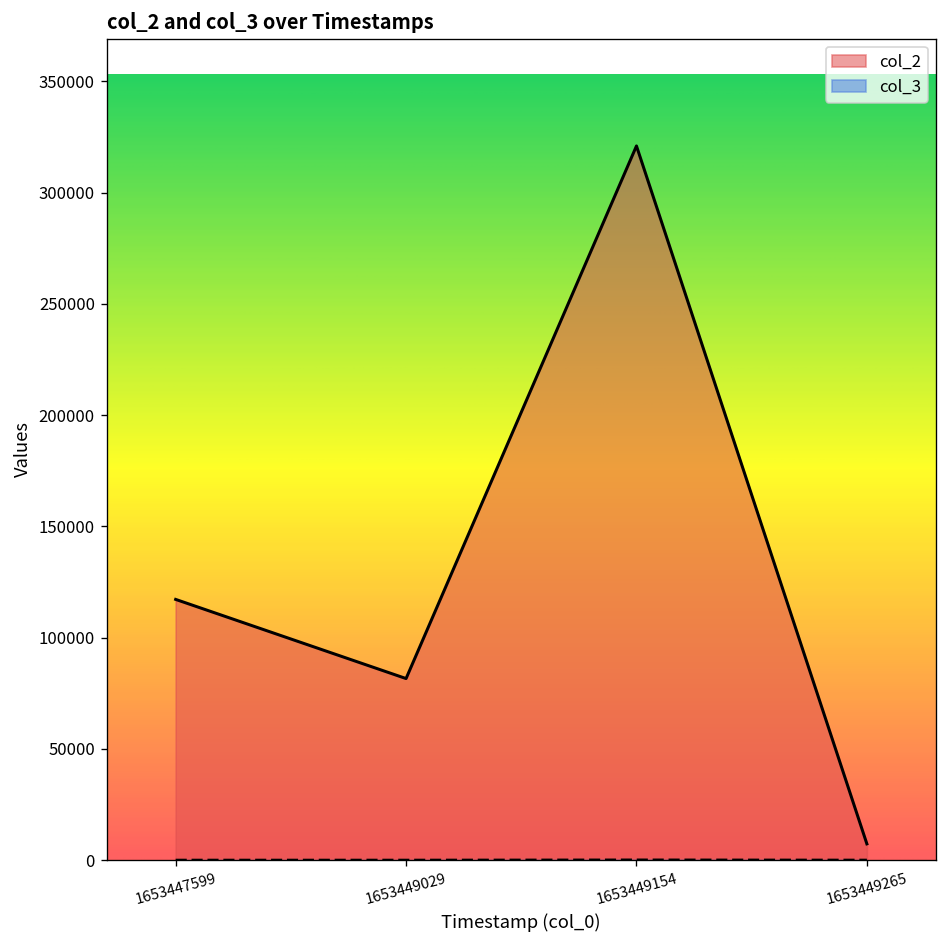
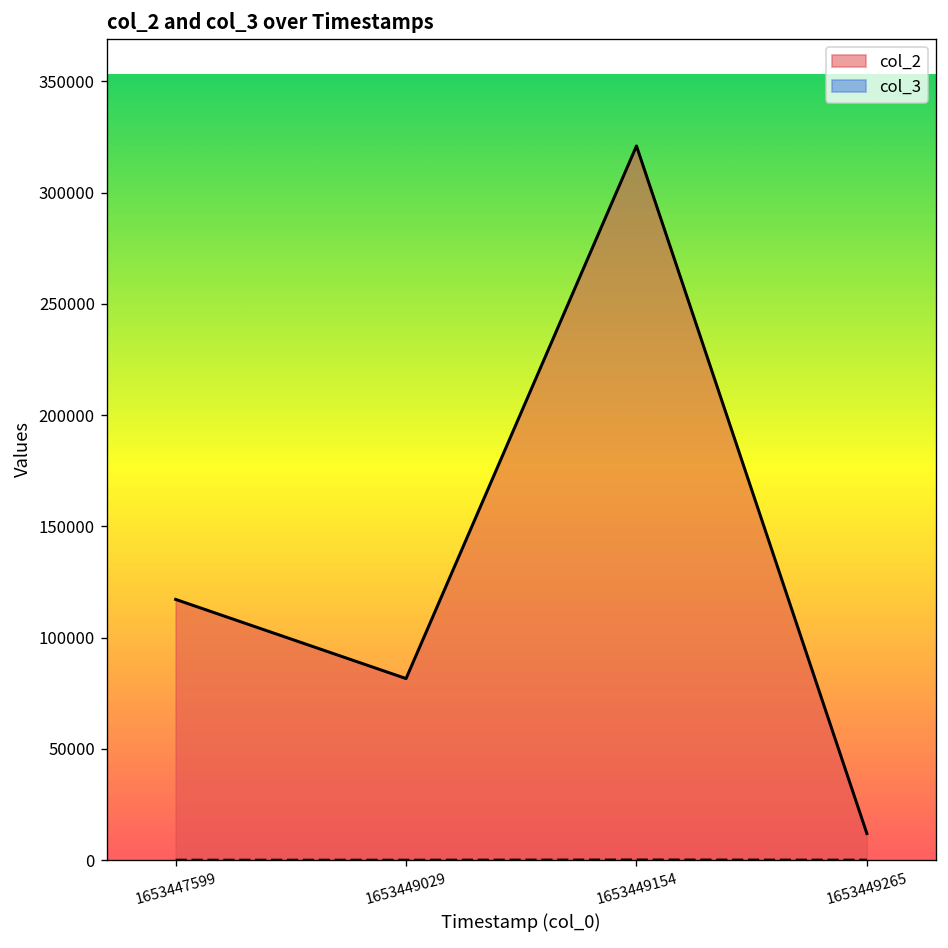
  {
    "col_2": {
      "1653447599": 117000,
      "1653449029": 82000,
      "1653449154": 321000,
-     "1653449265": 7000
+     "1653449265": 12000
    },
    "col_3": {
      "1653447599": 0,
      "1653449029": 0,
      "1653449154": 0,
      "1653449265": 0
    }
  }
